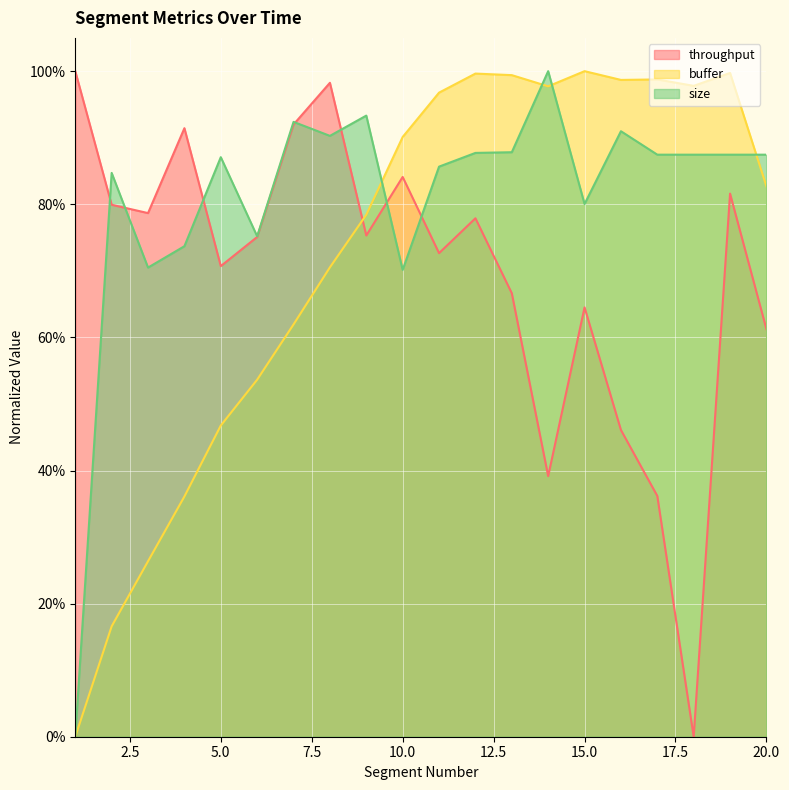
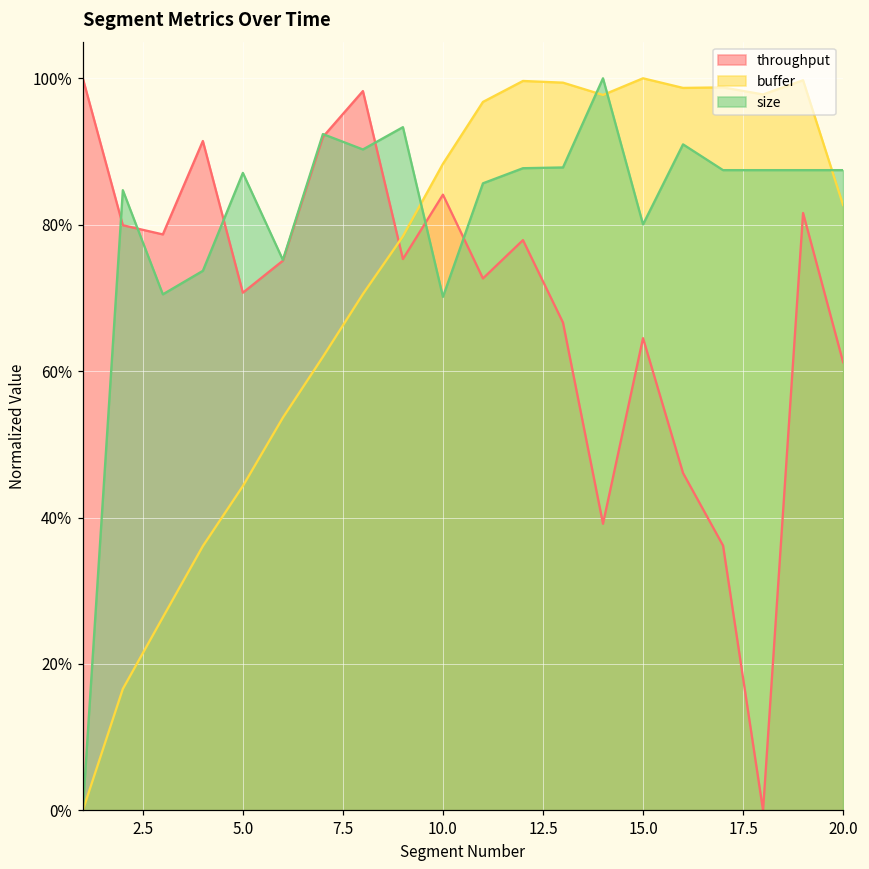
  {
    "throughput": {
      "5.0": "71%",
      "10.0": "84%",
      "15.0": "65%",
      "20.0": "61%"
    },
    "buffer": {
-     "5.0": "47%",
-     "10.0": "90%",
+     "5.0": "44%",
+     "10.0": "88%",
      "15.0": "100%",
      "20.0": "83%"
    },
    "size": {
      "5.0": "87%",
      "10.0": "70%",
      "15.0": "80%",
      "20.0": "87%"
    }
  }
